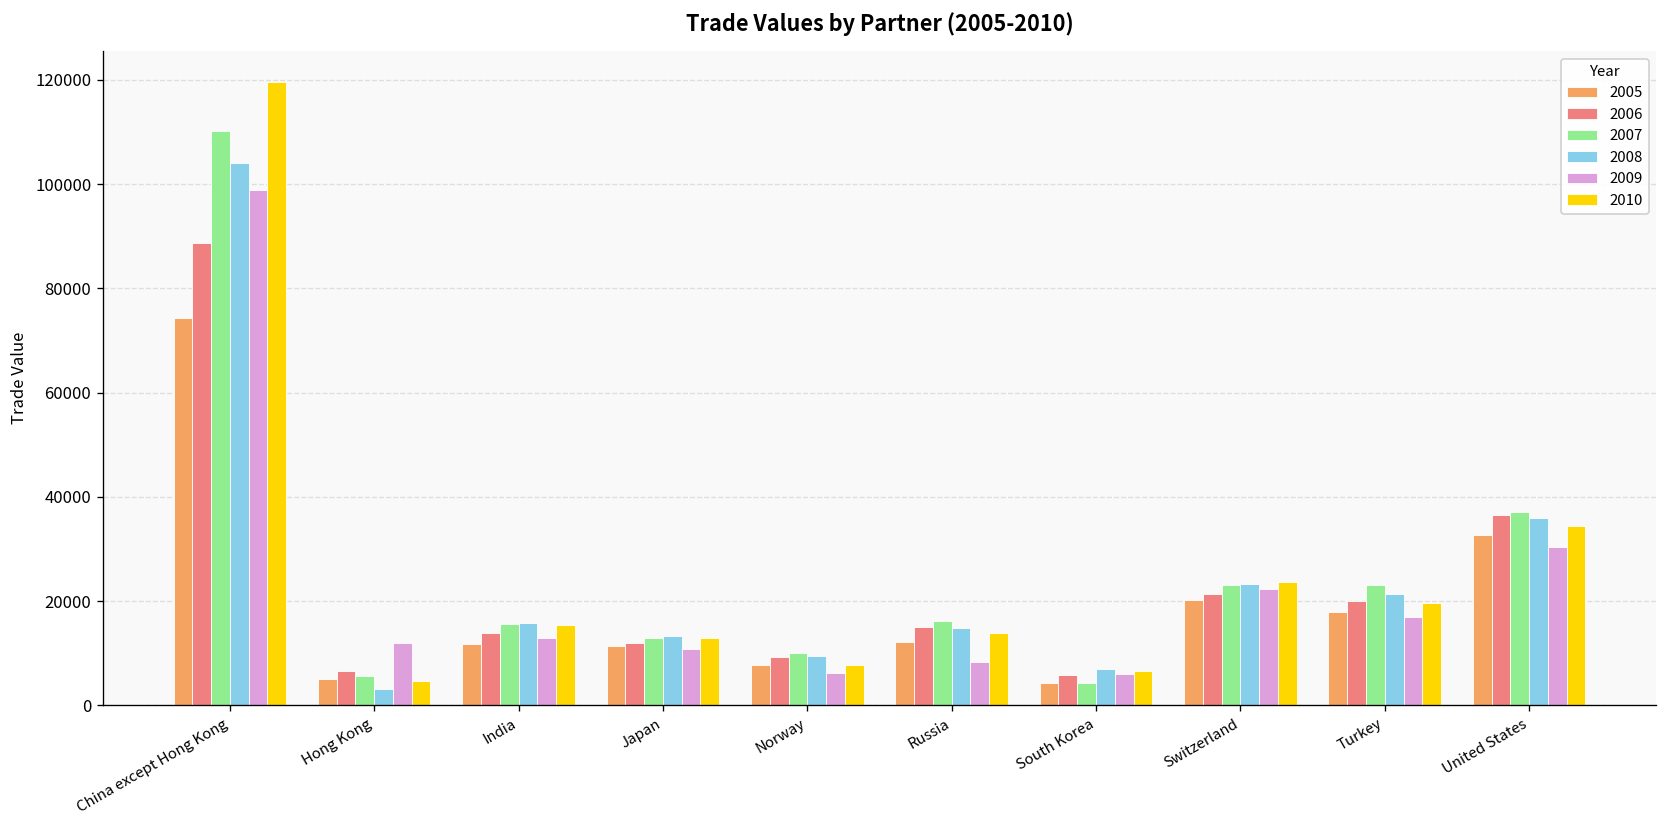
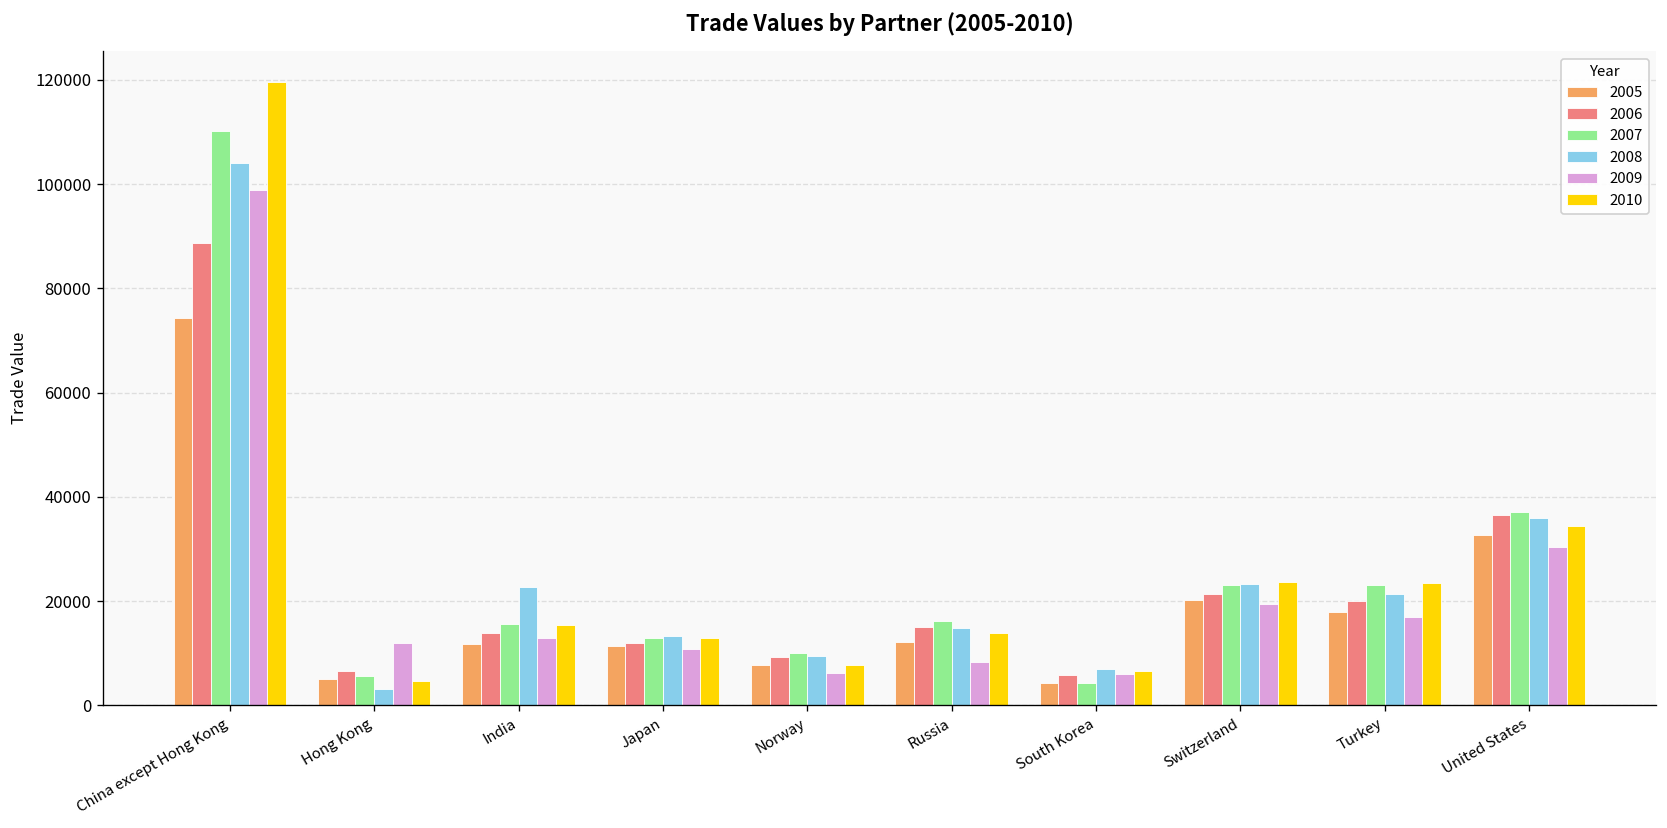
  {
    "2007": {
      "China except Hong Kong": 110000,
      "Hong Kong": 6000,
      "India": 16000,
      "Japan": 13000,
      "Norway": 10000,
      "Russia": 16000,
      "South Korea": 4000,
      "Switzerland": 23000,
      "Turkey": 23000,
      "United States": 37000
    },
    "2008": {
      "China except Hong Kong": 104000,
      "Hong Kong": 3000,
-     "India": 16000,
+     "India": 23000,
      "Japan": 13000,
      "Norway": 9000,
      "Russia": 15000,
      "South Korea": 7000,
      "Switzerland": 23000,
      "Turkey": 21000,
      "United States": 36000
    },
    "2009": {
      "China except Hong Kong": 99000,
      "Hong Kong": 12000,
      "India": 13000,
      "Japan": 11000,
      "Norway": 6000,
      "Russia": 8000,
      "South Korea": 6000,
-     "Switzerland": 22000,
+     "Switzerland": 20000,
      "Turkey": 17000,
      "United States": 30000
    },
    "2010": {
      "China except Hong Kong": 120000,
      "Hong Kong": 5000,
      "India": 15000,
      "Japan": 13000,
      "Norway": 8000,
      "Russia": 14000,
      "South Korea": 7000,
      "Switzerland": 24000,
-     "Turkey": 20000,
+     "Turkey": 24000,
      "United States": 34000
    }
  }
